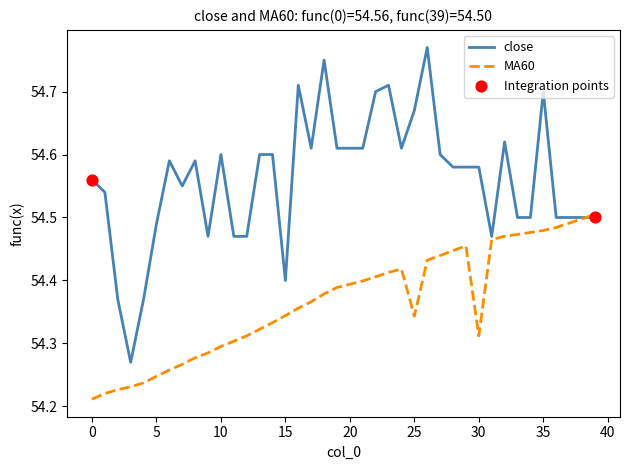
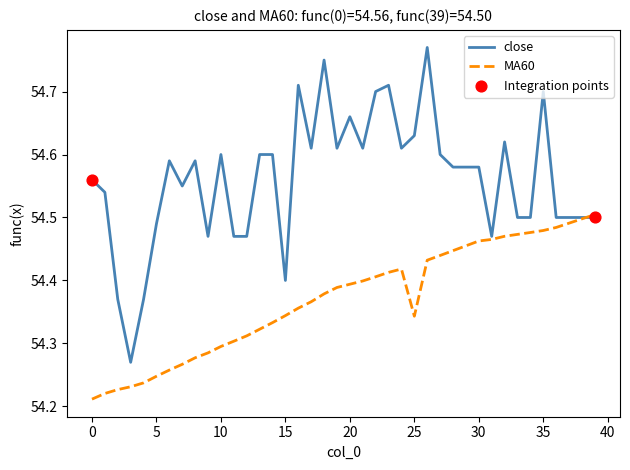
  {
    "close": {
      "5": 54.49,
      "10": 54.60,
      "15": 54.40,
-     "20": 54.61,
-     "25": 54.67,
+     "20": 54.66,
+     "25": 54.63,
      "30": 54.58
    },
    "MA60": {
      "0": 54.21,
      "5": 54.25,
      "10": 54.30,
      "15": 54.34,
      "20": 54.39,
      "25": 54.34,
-     "30": 54.31,
+     "30": 54.46,
      "35": 54.48
    }
  }
